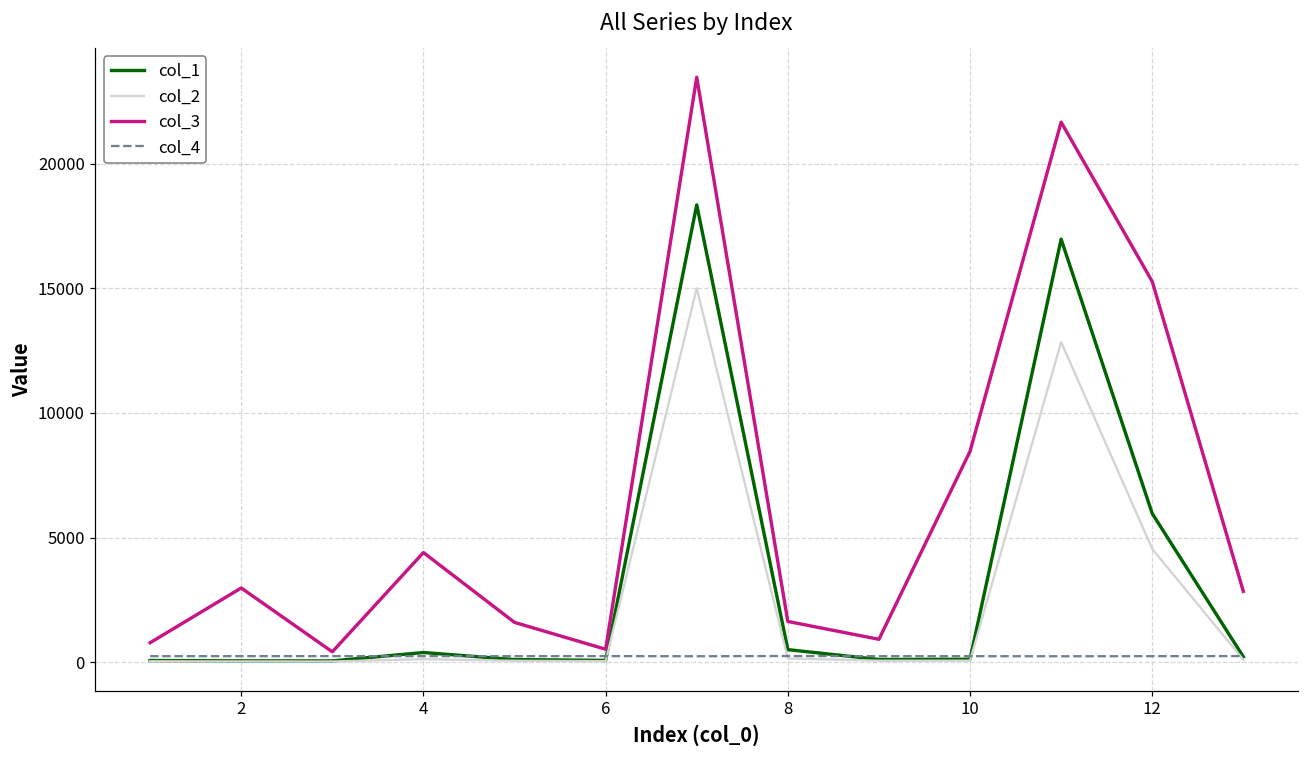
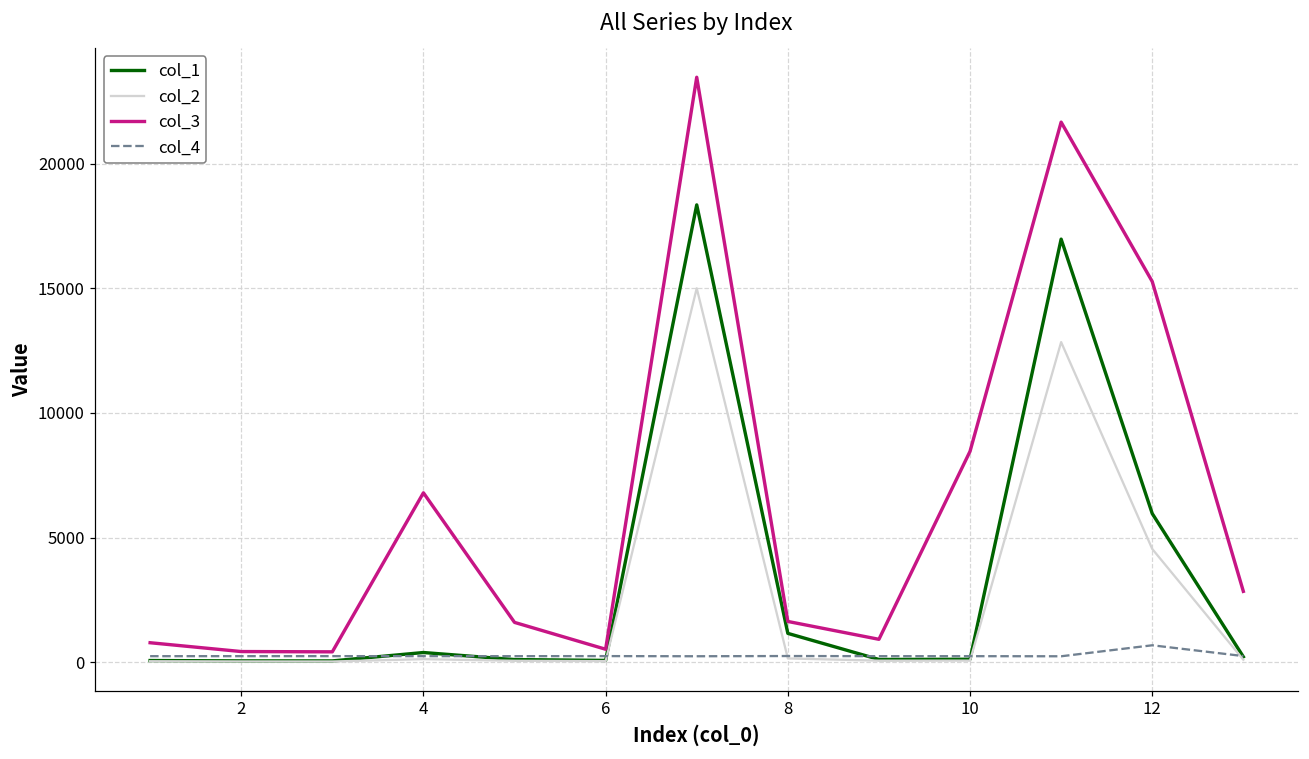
  {
    "col_1": {
      "4": 400,
-     "8": 500,
+     "8": 1200,
      "12": 6000
    },
    "col_2": {
      "4": 100,
      "12": 4500
    },
    "col_3": {
-     "2": 3000,
-     "4": 4400,
+     "2": 400,
+     "4": 6800,
      "6": 500,
      "8": 1600,
      "10": 8500,
      "12": 15300
    },
    "col_4": {
      "2": 200,
      "4": 200,
      "6": 200,
      "10": 200,
-     "12": 200
+     "12": 700
    }
  }
